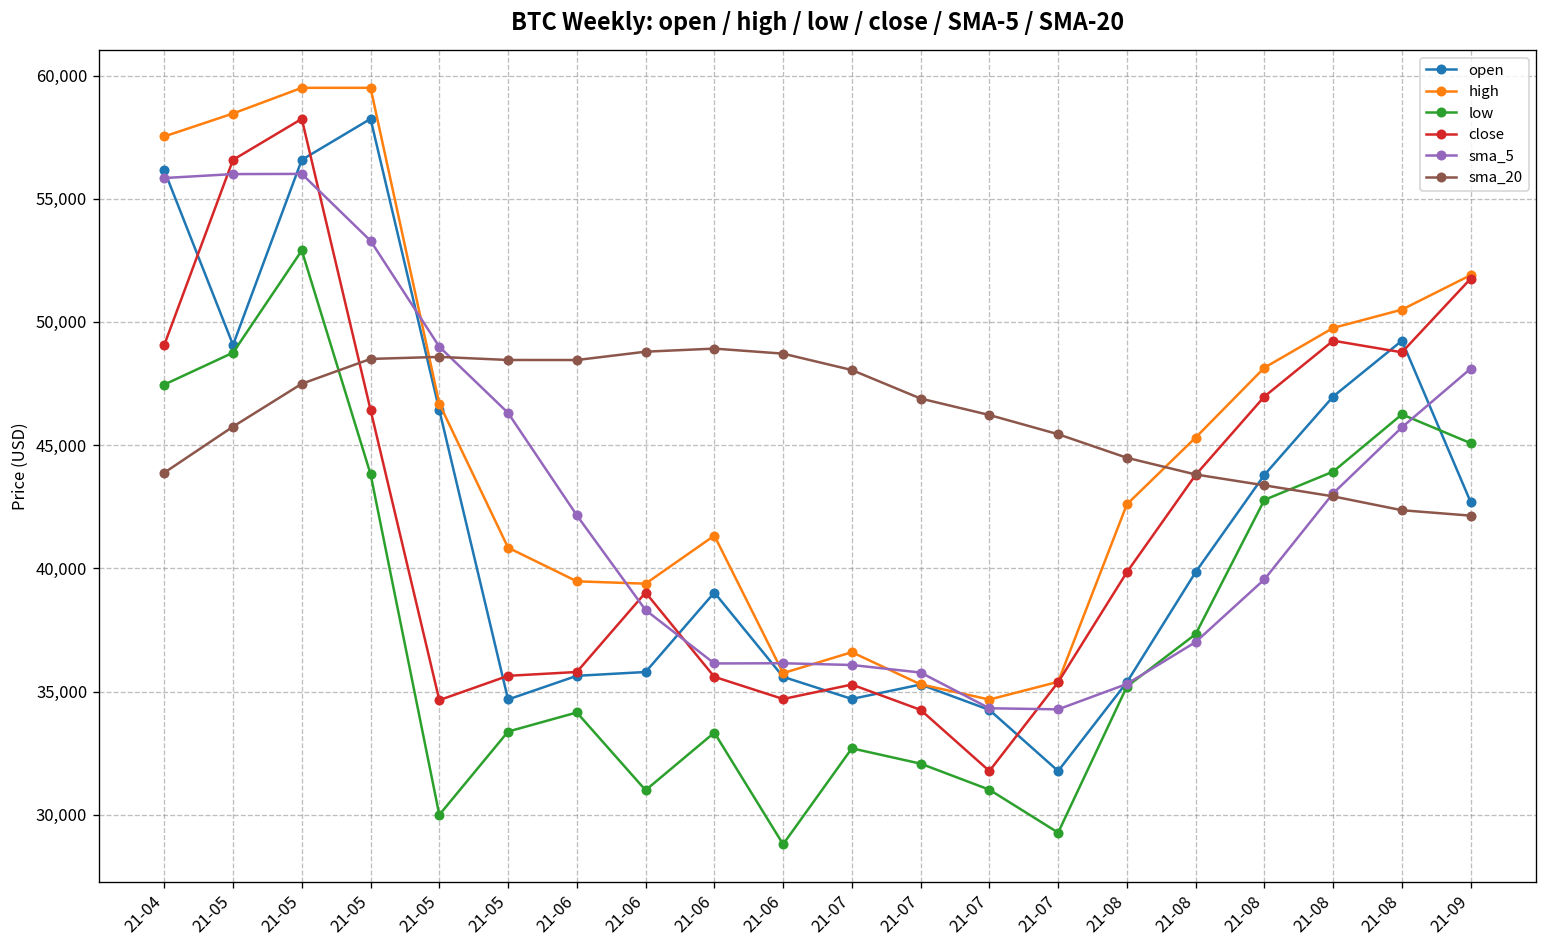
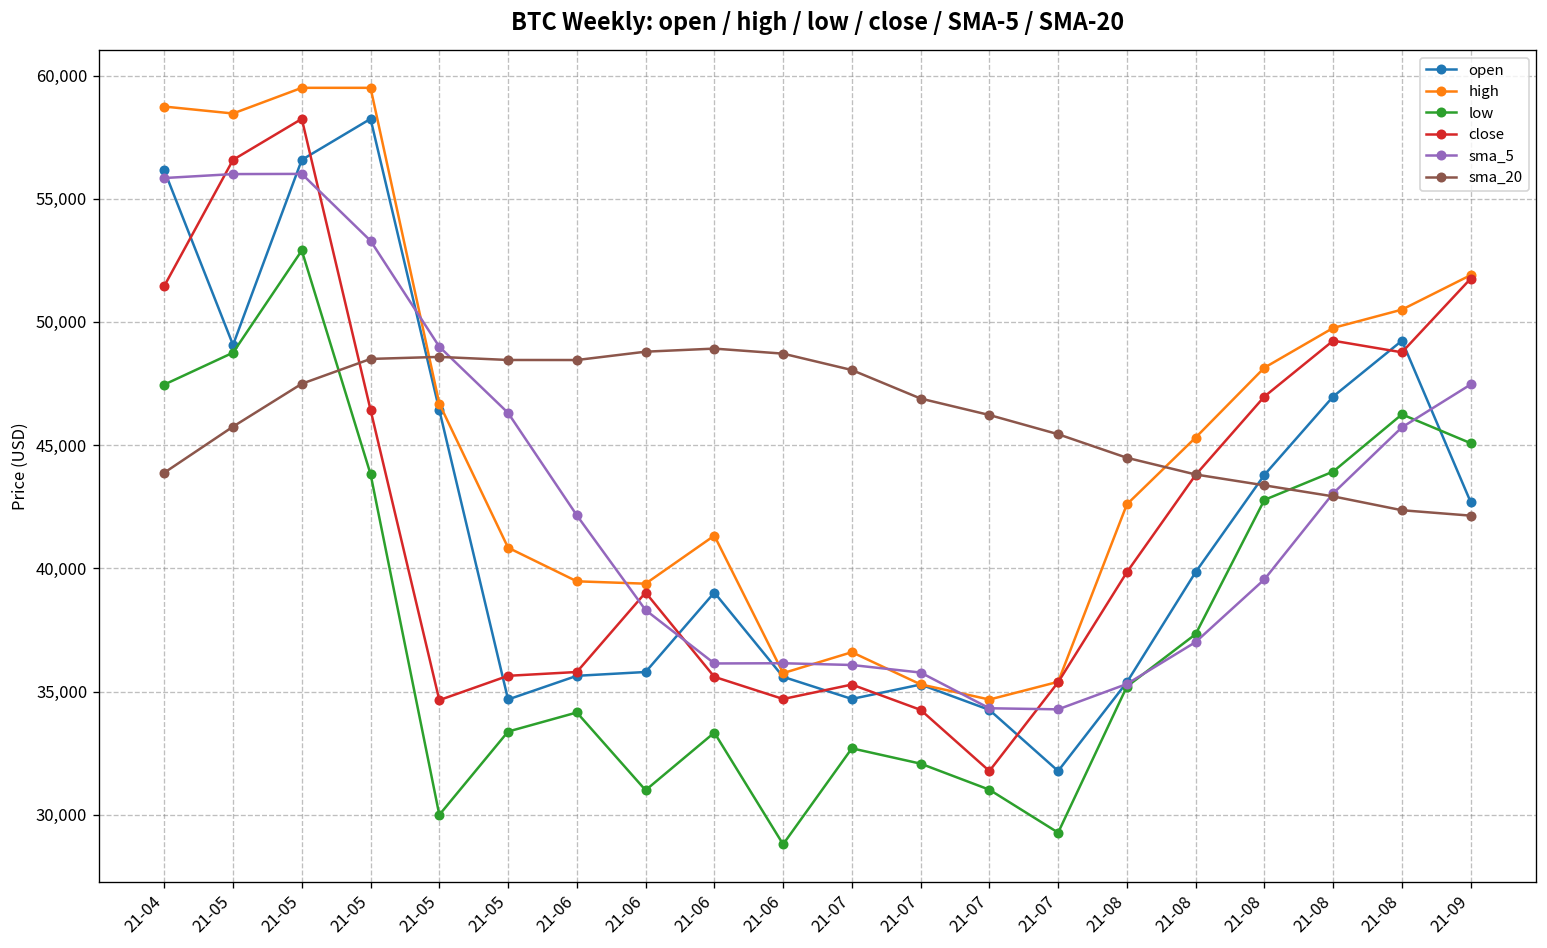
  {
    "open": {
      "21-04": "56,200",
      "21-09": "42,700"
    },
    "high": {
-     "21-04": "57,500",
+     "21-04": "58,700",
      "21-09": "51,900"
    },
    "low": {
      "21-04": "47,500",
      "21-09": "45,100"
    },
    "close": {
-     "21-04": "49,100",
+     "21-04": "51,500",
      "21-09": "51,800"
    },
    "sma_5": {
      "21-04": "55,800",
-     "21-09": "48,100"
+     "21-09": "47,500"
    },
    "sma_20": {
      "21-04": "43,900",
      "21-09": "42,100"
    }
  }
